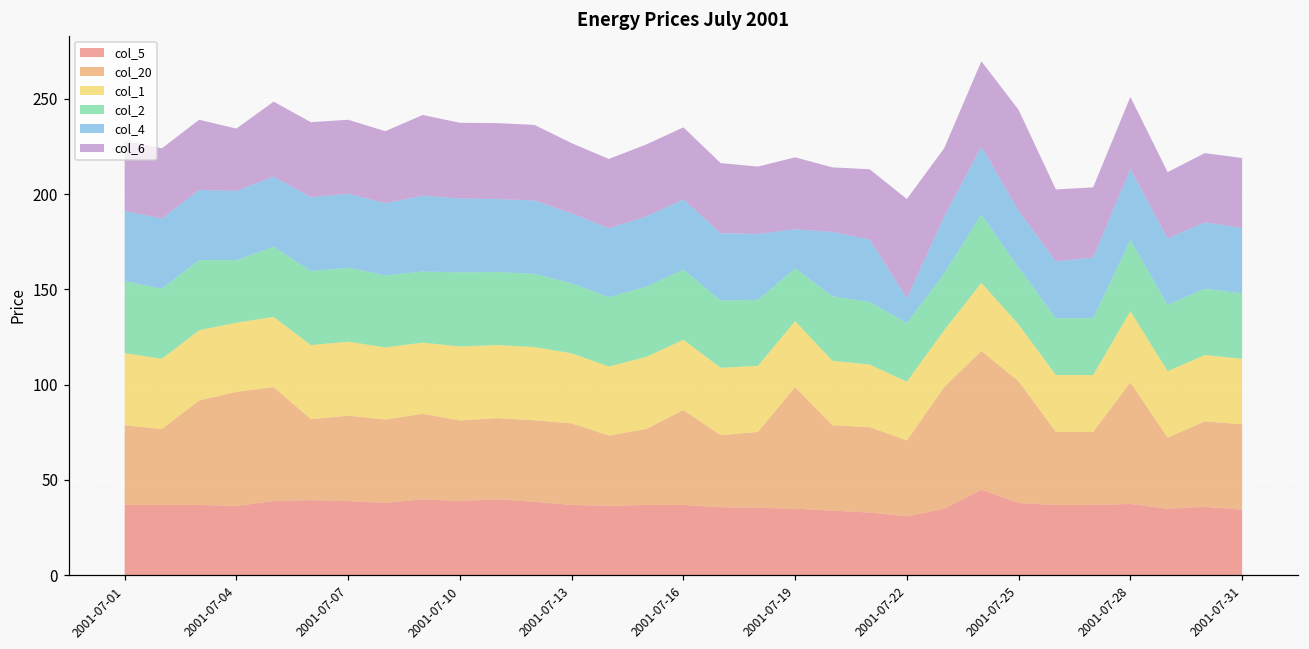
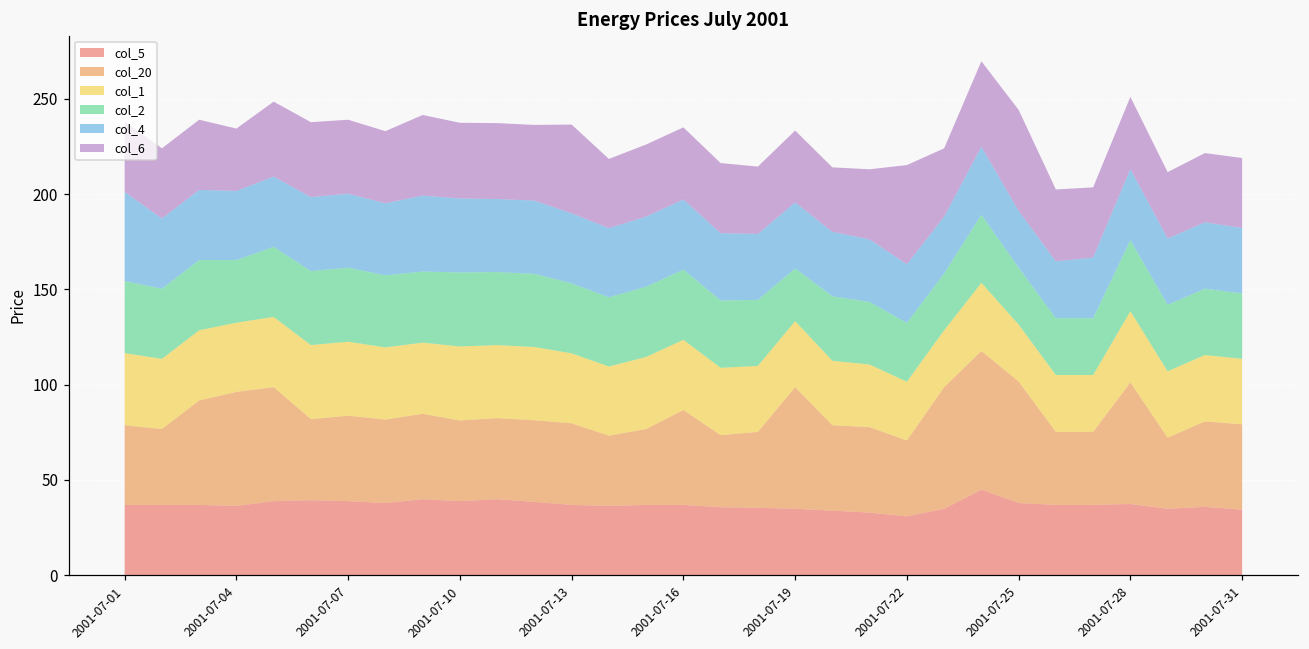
  {
    "col_2": {
      "2001-07-01": 38,
      "2001-07-04": 33,
      "2001-07-07": 39,
      "2001-07-10": 39,
      "2001-07-13": 37,
      "2001-07-16": 37,
      "2001-07-19": 28,
      "2001-07-22": 31,
      "2001-07-25": 30,
      "2001-07-28": 37,
      "2001-07-31": 34
    },
    "col_4": {
-     "2001-07-01": 37,
+     "2001-07-01": 47,
      "2001-07-04": 36,
      "2001-07-07": 39,
      "2001-07-10": 39,
      "2001-07-13": 37,
      "2001-07-16": 37,
-     "2001-07-19": 21,
-     "2001-07-22": 13,
+     "2001-07-19": 35,
+     "2001-07-22": 31,
      "2001-07-25": 30,
      "2001-07-28": 37,
      "2001-07-31": 34
    },
    "col_6": {
      "2001-07-04": 33,
      "2001-07-07": 39,
      "2001-07-10": 40,
-     "2001-07-13": 37,
+     "2001-07-13": 47,
      "2001-07-16": 38,
      "2001-07-19": 38,
      "2001-07-22": 52,
      "2001-07-25": 53,
      "2001-07-28": 38,
      "2001-07-31": 37
    }
  }
